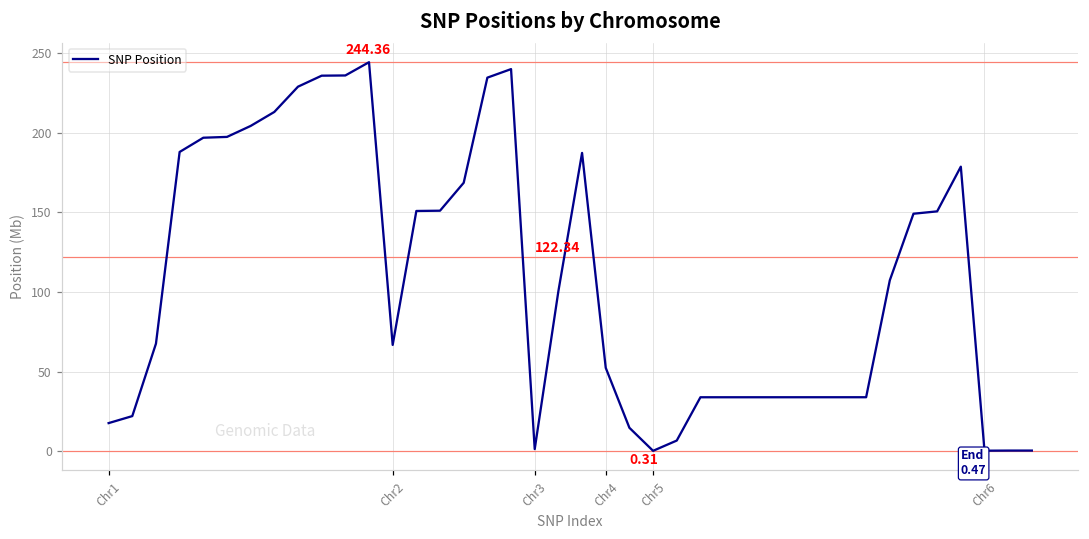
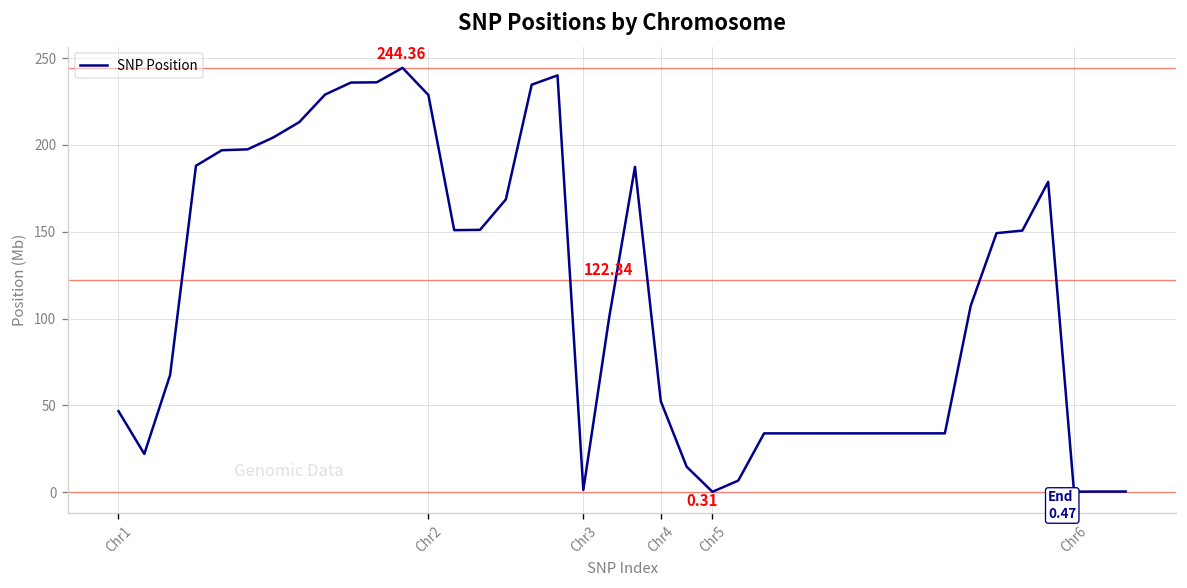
  {
-   "Chr1": 18,
-   "Chr2": 67,
+   "Chr1": 47,
+   "Chr2": 229,
    "Chr3": 1,
    "Chr4": 52
  }
